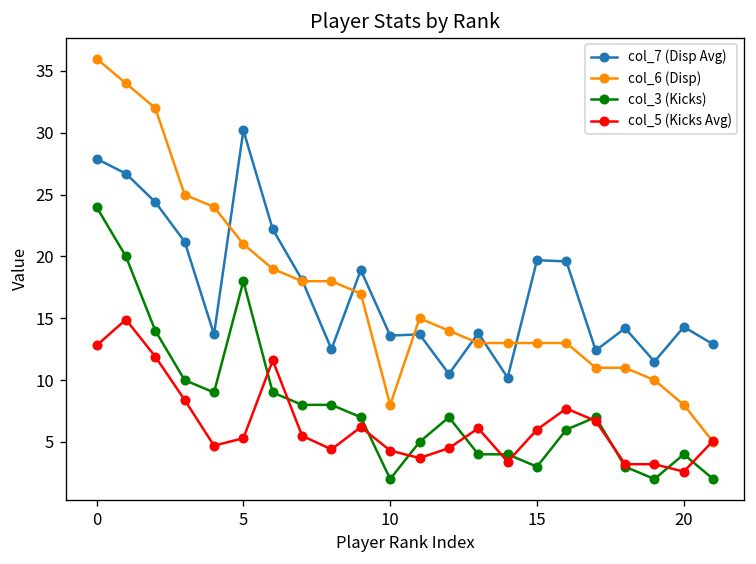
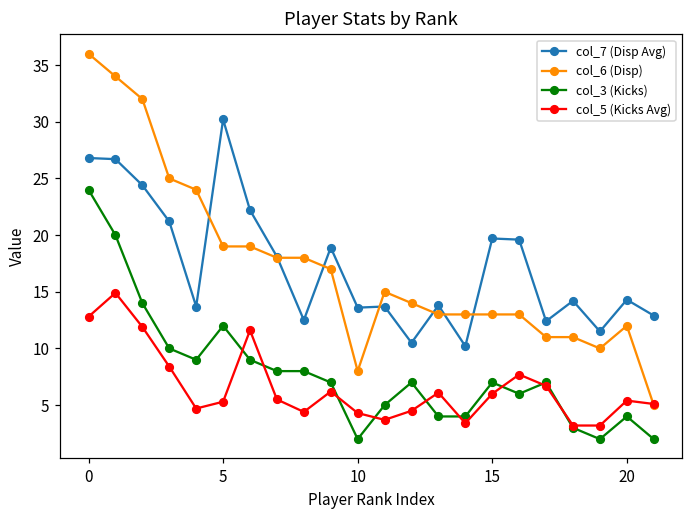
  {
    "col_7 (Disp Avg)": {
-     "0": 27.9,
+     "0": 26.8,
      "5": 30.2,
      "10": 13.6,
      "15": 19.7,
      "20": 14.3
    },
    "col_6 (Disp)": {
      "0": 36,
-     "5": 21,
+     "5": 19,
      "10": 8,
      "15": 13,
-     "20": 8
+     "20": 12
    },
    "col_3 (Kicks)": {
      "0": 24,
-     "5": 18,
+     "5": 12,
      "10": 2,
-     "15": 3,
+     "15": 7,
      "20": 4
    },
    "col_5 (Kicks Avg)": {
      "0": 12.8,
      "5": 5.3,
      "10": 4.3,
      "15": 6.0,
-     "20": 2.6
+     "20": 5.4
    }
  }
